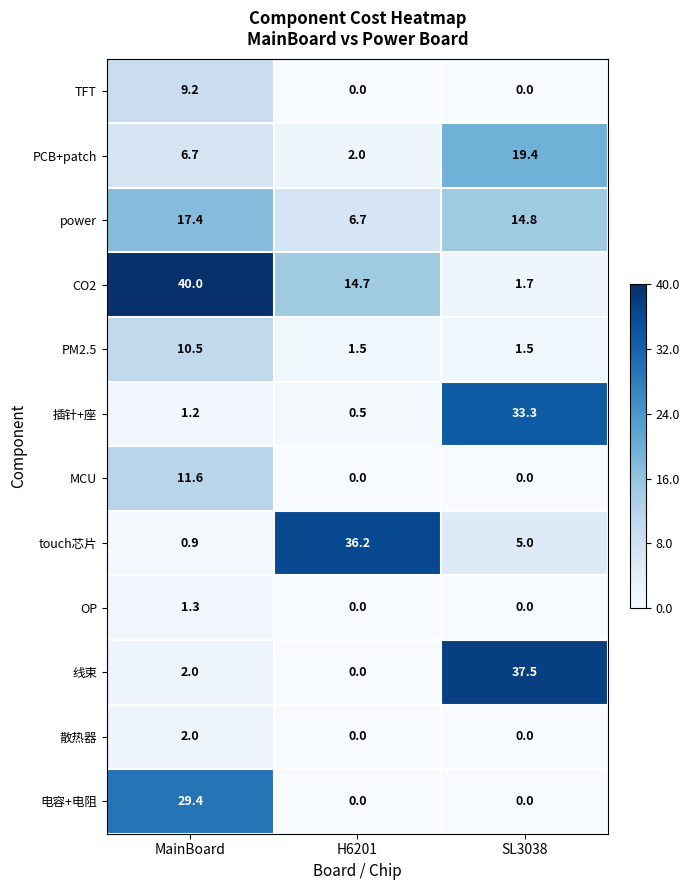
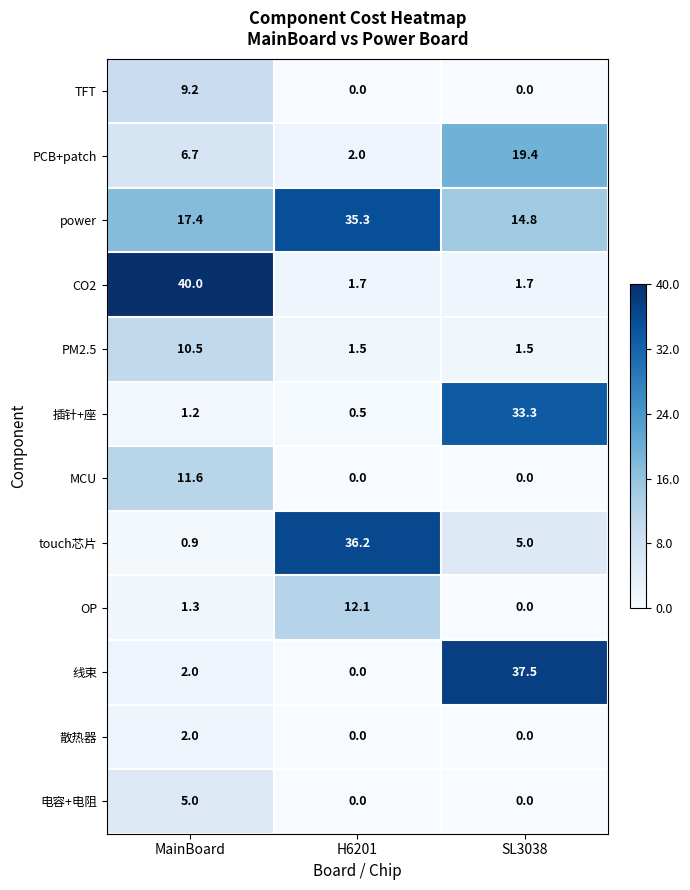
  {
    "TFT": {
      "MainBoard": 9.2,
      "H6201": 0.0,
      "SL3038": 0.0
    },
    "PCB+patch": {
      "MainBoard": 6.7,
      "H6201": 2.0,
      "SL3038": 19.4
    },
    "power": {
      "MainBoard": 17.4,
-     "H6201": 6.7,
+     "H6201": 35.3,
      "SL3038": 14.8
    },
    "CO2": {
      "MainBoard": 40.0,
-     "H6201": 14.7,
+     "H6201": 1.7,
      "SL3038": 1.7
    },
    "PM2.5": {
      "MainBoard": 10.5,
      "H6201": 1.5,
      "SL3038": 1.5
    },
    "插针+座": {
      "MainBoard": 1.2,
      "H6201": 0.5,
      "SL3038": 33.3
    },
    "MCU": {
      "MainBoard": 11.6,
      "H6201": 0.0,
      "SL3038": 0.0
    },
    "touch芯片": {
      "MainBoard": 0.9,
      "H6201": 36.2,
      "SL3038": 5.0
    },
    "OP": {
      "MainBoard": 1.3,
-     "H6201": 0.0,
+     "H6201": 12.1,
      "SL3038": 0.0
    },
    "线束": {
      "MainBoard": 2.0,
      "H6201": 0.0,
      "SL3038": 37.5
    },
    "散热器": {
      "MainBoard": 2.0,
      "H6201": 0.0,
      "SL3038": 0.0
    },
    "电容+电阻": {
-     "MainBoard": 29.4,
+     "MainBoard": 5.0,
      "H6201": 0.0,
      "SL3038": 0.0
    }
  }
